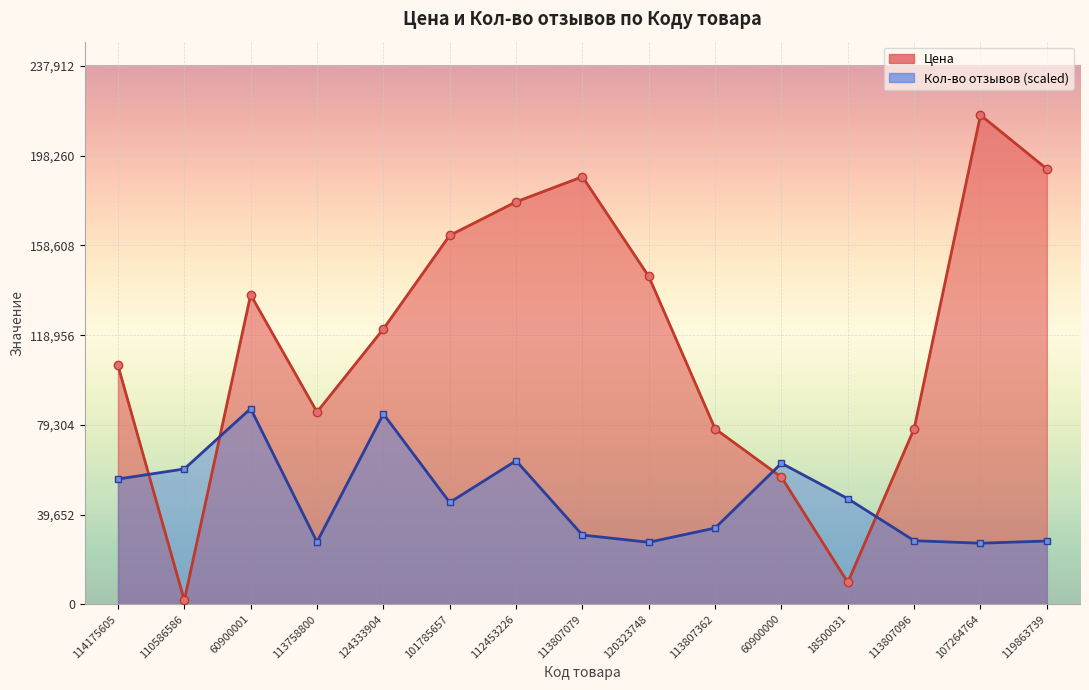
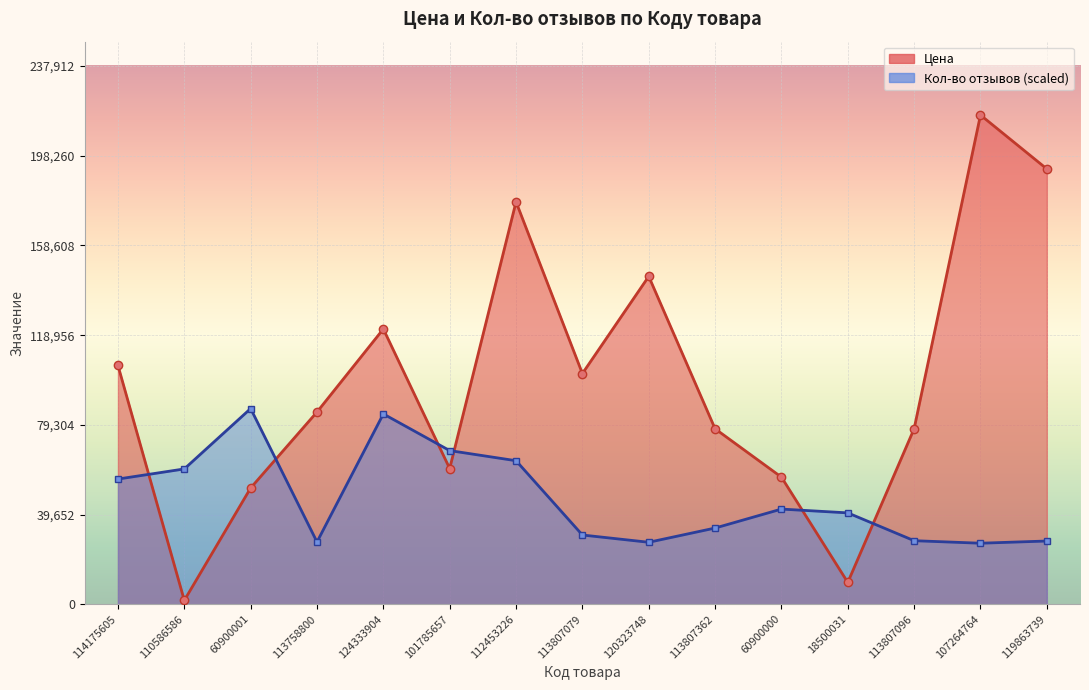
  {
    "Цена": {
      "114175605": "106,000",
      "110586586": "2,000",
-     "60900001": "137,000",
+     "60900001": "51,000",
      "113758800": "85,000",
      "124333904": "122,000",
-     "101785657": "163,000",
+     "101785657": "60,000",
      "112453226": "178,000",
-     "113807079": "189,000",
+     "113807079": "102,000",
      "120323748": "145,000",
      "113807362": "78,000",
      "60900000": "56,000",
      "18500031": "10,000",
      "113807096": "78,000",
      "107264764": "216,000",
      "119863739": "192,000"
    },
    "Кол-во отзывов (scaled)": {
      "114175605": "55,000",
      "110586586": "60,000",
      "60900001": "87,000",
      "113758800": "28,000",
      "124333904": "84,000",
-     "101785657": "45,000",
+     "101785657": "68,000",
      "112453226": "63,000",
      "113807079": "31,000",
      "120323748": "27,000",
      "113807362": "34,000",
-     "60900000": "62,000",
-     "18500031": "47,000",
+     "60900000": "42,000",
+     "18500031": "40,000",
      "113807096": "28,000",
      "107264764": "27,000",
      "119863739": "28,000"
    }
  }
